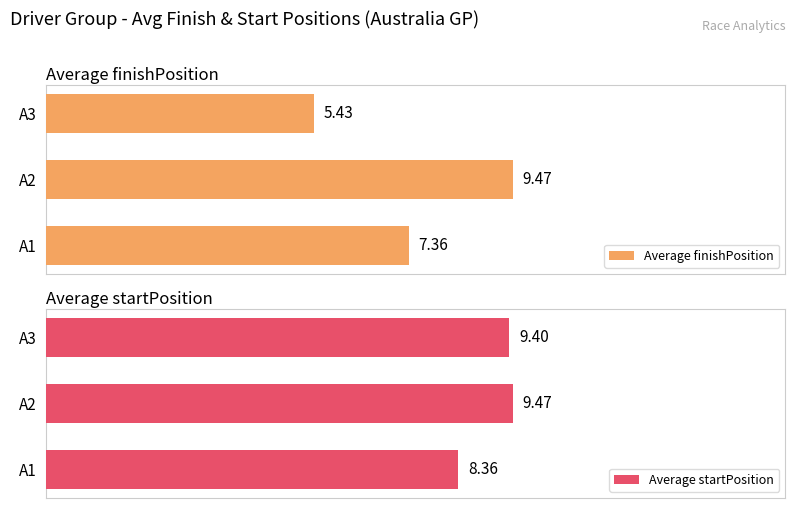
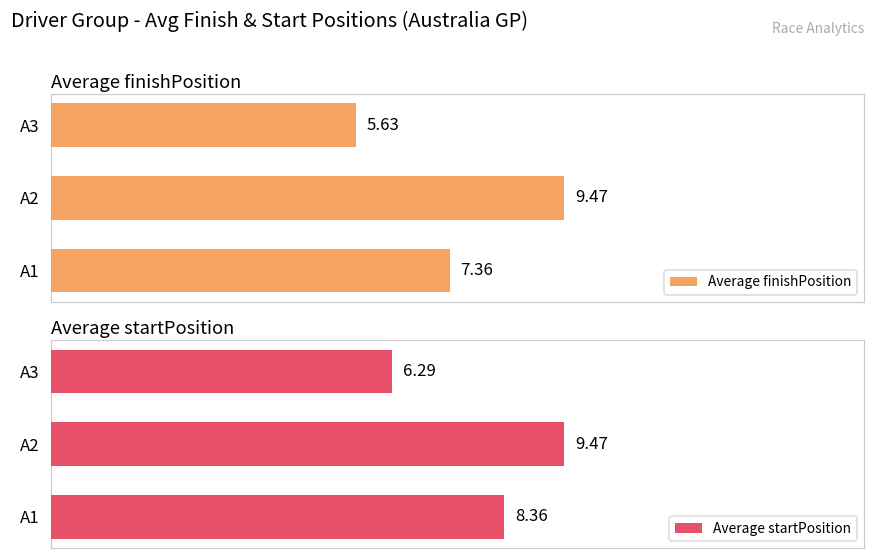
  {
    "Average finishPosition": {
-     "A3": 5.43,
+     "A3": 5.63,
      "A2": 9.47,
      "A1": 7.36
    },
    "Average startPosition": {
-     "A3": 9.40,
+     "A3": 6.29,
      "A2": 9.47,
      "A1": 8.36
    }
  }
